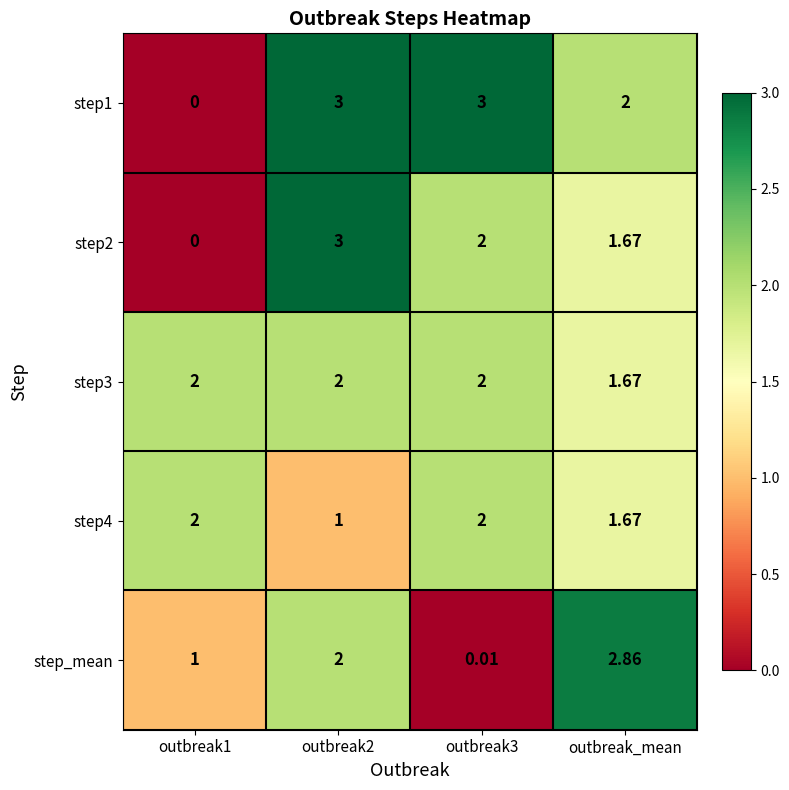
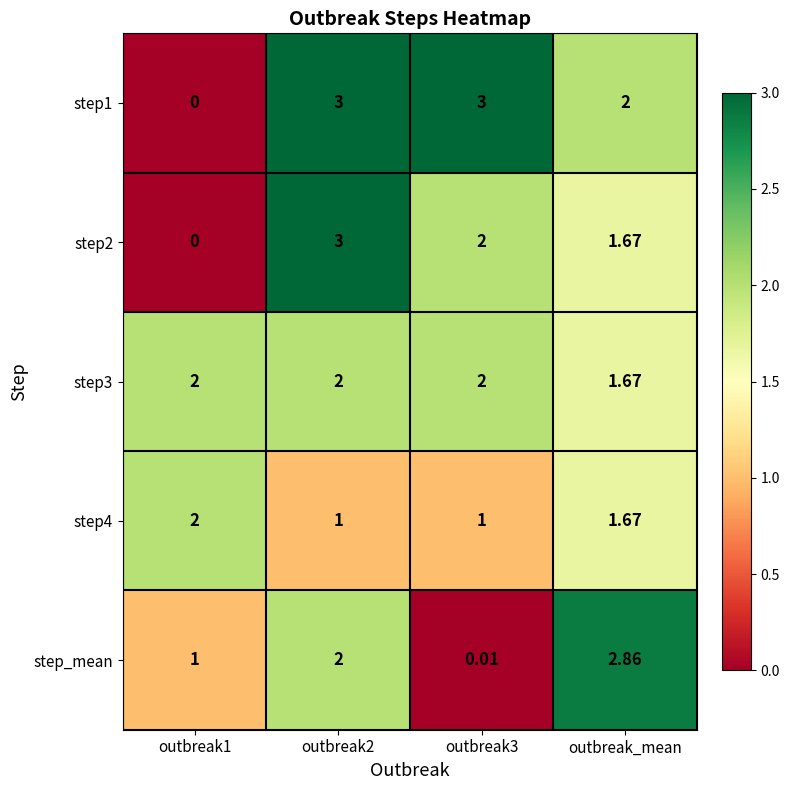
  {
    "step1": {
      "outbreak1": 0,
      "outbreak2": 3,
      "outbreak3": 3,
      "outbreak_mean": 2
    },
    "step2": {
      "outbreak1": 0,
      "outbreak2": 3,
      "outbreak3": 2,
      "outbreak_mean": 1.67
    },
    "step3": {
      "outbreak1": 2,
      "outbreak2": 2,
      "outbreak3": 2,
      "outbreak_mean": 1.67
    },
    "step4": {
      "outbreak1": 2,
      "outbreak2": 1,
-     "outbreak3": 2,
+     "outbreak3": 1,
      "outbreak_mean": 1.67
    },
    "step_mean": {
      "outbreak1": 1,
      "outbreak2": 2,
      "outbreak3": 0.01,
      "outbreak_mean": 2.86
    }
  }
